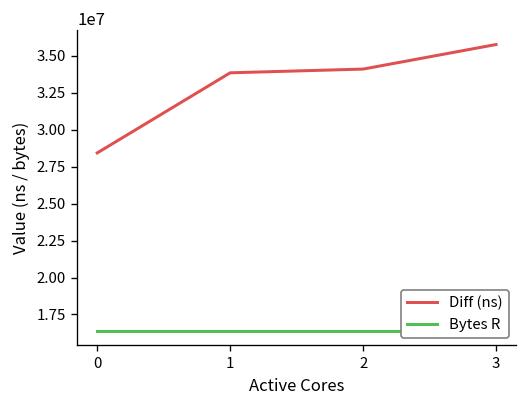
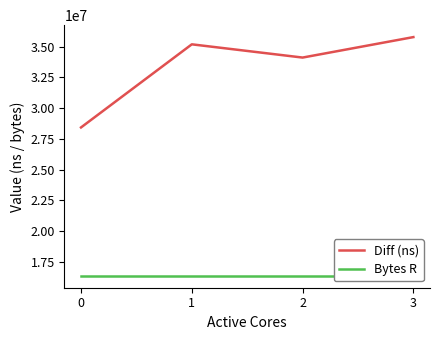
  {
    "Diff (ns)": {
      "0": 28400000,
-     "1": 33900000,
+     "1": 35200000,
      "2": 34100000,
      "3": 35800000
    },
    "Bytes R": {
      "0": 16400000,
      "1": 16400000,
      "2": 16400000
    }
  }
